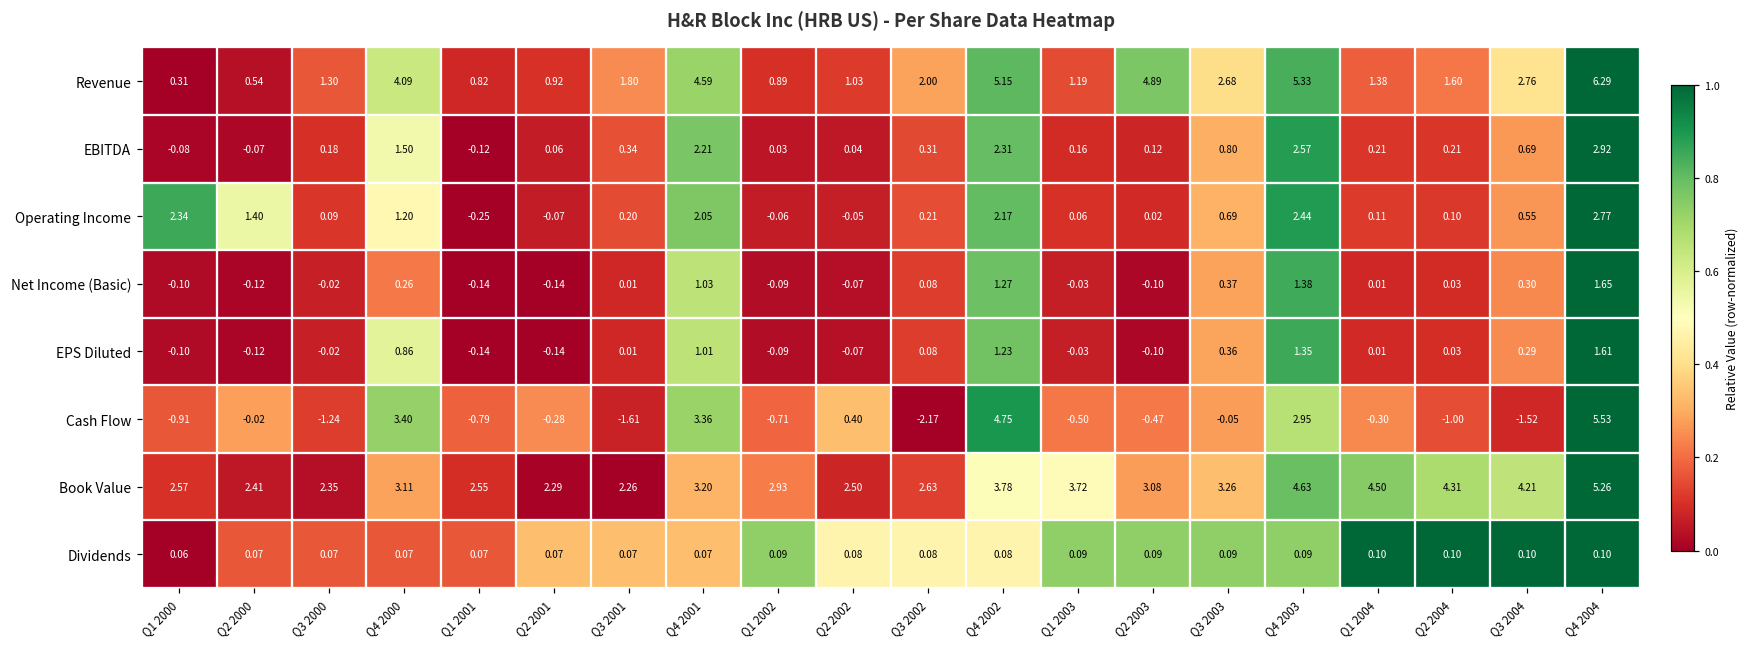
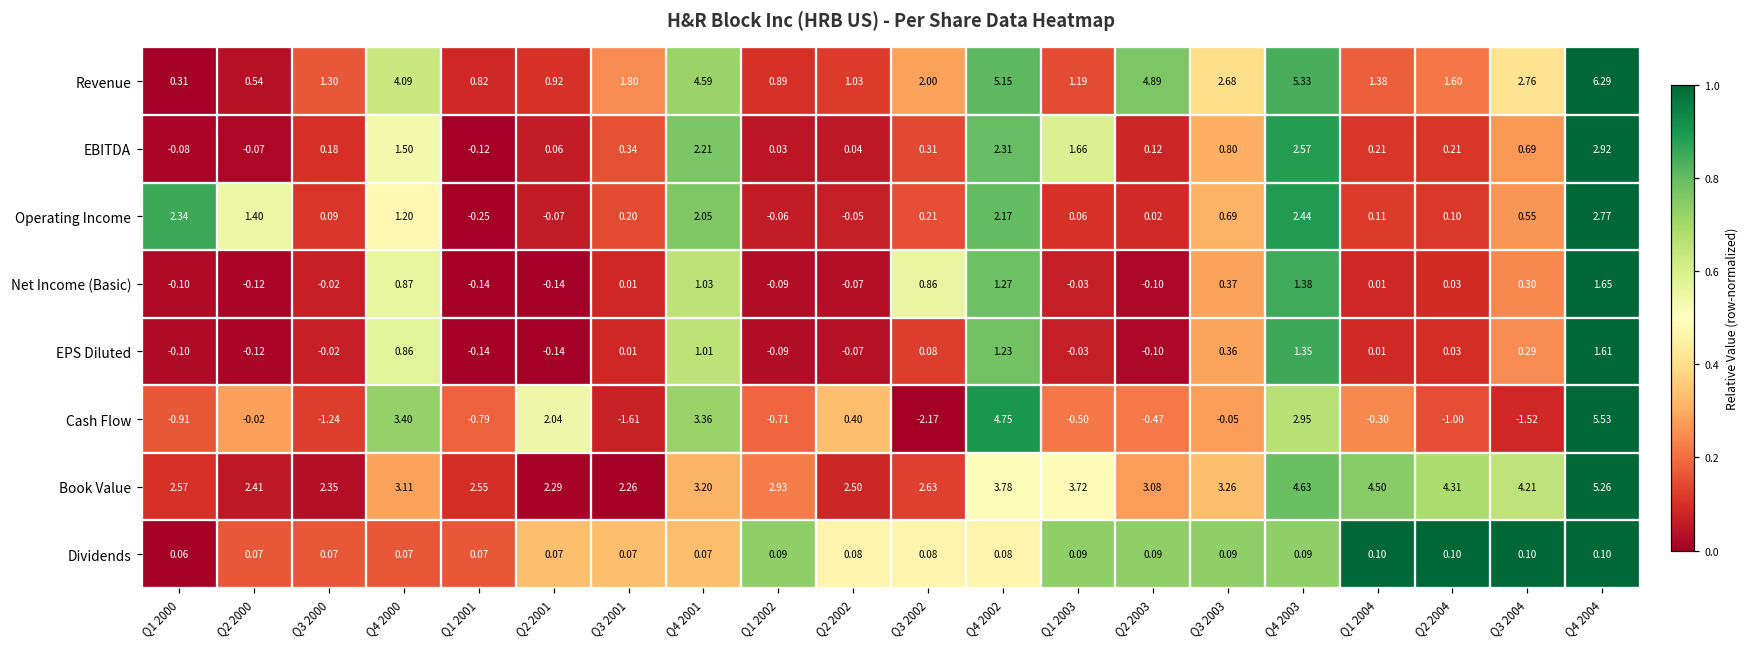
  {
    "Revenue": {
      "Q1 2000": 0.31,
      "Q2 2000": 0.54,
      "Q3 2000": 1.30,
      "Q4 2000": 4.09,
      "Q1 2001": 0.82,
      "Q2 2001": 0.92,
      "Q3 2001": 1.80,
      "Q4 2001": 4.59,
      "Q1 2002": 0.89,
      "Q2 2002": 1.03,
      "Q3 2002": 2.00,
      "Q4 2002": 5.15,
      "Q1 2003": 1.19,
      "Q2 2003": 4.89,
      "Q3 2003": 2.68,
      "Q4 2003": 5.33,
      "Q1 2004": 1.38,
      "Q2 2004": 1.60,
      "Q3 2004": 2.76,
      "Q4 2004": 6.29
    },
    "EBITDA": {
      "Q1 2000": -0.08,
      "Q2 2000": -0.07,
      "Q3 2000": 0.18,
      "Q4 2000": 1.50,
      "Q1 2001": -0.12,
      "Q2 2001": 0.06,
      "Q3 2001": 0.34,
      "Q4 2001": 2.21,
      "Q1 2002": 0.03,
      "Q2 2002": 0.04,
      "Q3 2002": 0.31,
      "Q4 2002": 2.31,
-     "Q1 2003": 0.16,
+     "Q1 2003": 1.66,
      "Q2 2003": 0.12,
      "Q3 2003": 0.80,
      "Q4 2003": 2.57,
      "Q1 2004": 0.21,
      "Q2 2004": 0.21,
      "Q3 2004": 0.69,
      "Q4 2004": 2.92
    },
    "Operating Income": {
      "Q1 2000": 2.34,
      "Q2 2000": 1.40,
      "Q3 2000": 0.09,
      "Q4 2000": 1.20,
      "Q1 2001": -0.25,
      "Q2 2001": -0.07,
      "Q3 2001": 0.20,
      "Q4 2001": 2.05,
      "Q1 2002": -0.06,
      "Q2 2002": -0.05,
      "Q3 2002": 0.21,
      "Q4 2002": 2.17,
      "Q1 2003": 0.06,
      "Q2 2003": 0.02,
      "Q3 2003": 0.69,
      "Q4 2003": 2.44,
      "Q1 2004": 0.11,
      "Q2 2004": 0.10,
      "Q3 2004": 0.55,
      "Q4 2004": 2.77
    },
    "Net Income (Basic)": {
      "Q1 2000": -0.10,
      "Q2 2000": -0.12,
      "Q3 2000": -0.02,
-     "Q4 2000": 0.26,
+     "Q4 2000": 0.87,
      "Q1 2001": -0.14,
      "Q2 2001": -0.14,
      "Q3 2001": 0.01,
      "Q4 2001": 1.03,
      "Q1 2002": -0.09,
      "Q2 2002": -0.07,
-     "Q3 2002": 0.08,
+     "Q3 2002": 0.86,
      "Q4 2002": 1.27,
      "Q1 2003": -0.03,
      "Q2 2003": -0.10,
      "Q3 2003": 0.37,
      "Q4 2003": 1.38,
      "Q1 2004": 0.01,
      "Q2 2004": 0.03,
      "Q3 2004": 0.30,
      "Q4 2004": 1.65
    },
    "EPS Diluted": {
      "Q1 2000": -0.10,
      "Q2 2000": -0.12,
      "Q3 2000": -0.02,
      "Q4 2000": 0.86,
      "Q1 2001": -0.14,
      "Q2 2001": -0.14,
      "Q3 2001": 0.01,
      "Q4 2001": 1.01,
      "Q1 2002": -0.09,
      "Q2 2002": -0.07,
      "Q3 2002": 0.08,
      "Q4 2002": 1.23,
      "Q1 2003": -0.03,
      "Q2 2003": -0.10,
      "Q3 2003": 0.36,
      "Q4 2003": 1.35,
      "Q1 2004": 0.01,
      "Q2 2004": 0.03,
      "Q3 2004": 0.29,
      "Q4 2004": 1.61
    },
    "Cash Flow": {
      "Q1 2000": -0.91,
      "Q2 2000": -0.02,
      "Q3 2000": -1.24,
      "Q4 2000": 3.40,
      "Q1 2001": -0.79,
-     "Q2 2001": -0.28,
+     "Q2 2001": 2.04,
      "Q3 2001": -1.61,
      "Q4 2001": 3.36,
      "Q1 2002": -0.71,
      "Q2 2002": 0.40,
      "Q3 2002": -2.17,
      "Q4 2002": 4.75,
      "Q1 2003": -0.50,
      "Q2 2003": -0.47,
      "Q3 2003": -0.05,
      "Q4 2003": 2.95,
      "Q1 2004": -0.30,
      "Q2 2004": -1.00,
      "Q3 2004": -1.52,
      "Q4 2004": 5.53
    },
    "Book Value": {
      "Q1 2000": 2.57,
      "Q2 2000": 2.41,
      "Q3 2000": 2.35,
      "Q4 2000": 3.11,
      "Q1 2001": 2.55,
      "Q2 2001": 2.29,
      "Q3 2001": 2.26,
      "Q4 2001": 3.20,
      "Q1 2002": 2.93,
      "Q2 2002": 2.50,
      "Q3 2002": 2.63,
      "Q4 2002": 3.78,
      "Q1 2003": 3.72,
      "Q2 2003": 3.08,
      "Q3 2003": 3.26,
      "Q4 2003": 4.63,
      "Q1 2004": 4.50,
      "Q2 2004": 4.31,
      "Q3 2004": 4.21,
      "Q4 2004": 5.26
    },
    "Dividends": {
      "Q1 2000": 0.06,
      "Q2 2000": 0.07,
      "Q3 2000": 0.07,
      "Q4 2000": 0.07,
      "Q1 2001": 0.07,
      "Q2 2001": 0.07,
      "Q3 2001": 0.07,
      "Q4 2001": 0.07,
      "Q1 2002": 0.09,
      "Q2 2002": 0.08,
      "Q3 2002": 0.08,
      "Q4 2002": 0.08,
      "Q1 2003": 0.09,
      "Q2 2003": 0.09,
      "Q3 2003": 0.09,
      "Q4 2003": 0.09,
      "Q1 2004": 0.10,
      "Q2 2004": 0.10,
      "Q3 2004": 0.10,
      "Q4 2004": 0.10
    }
  }
